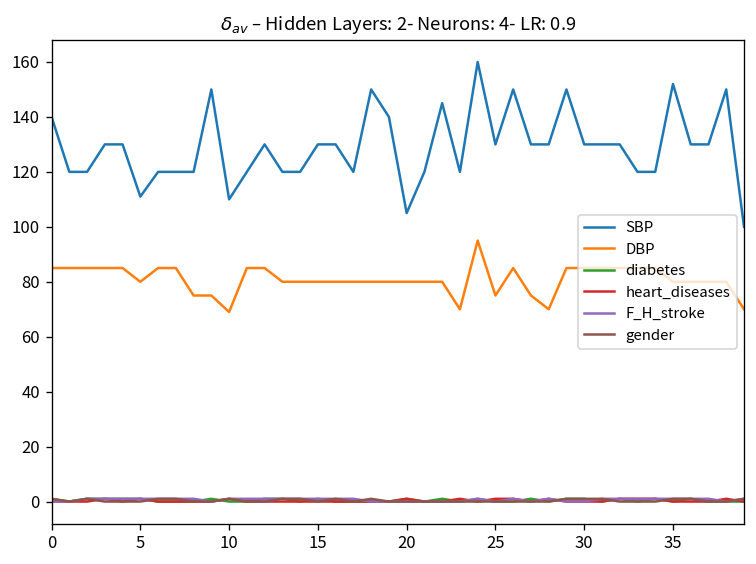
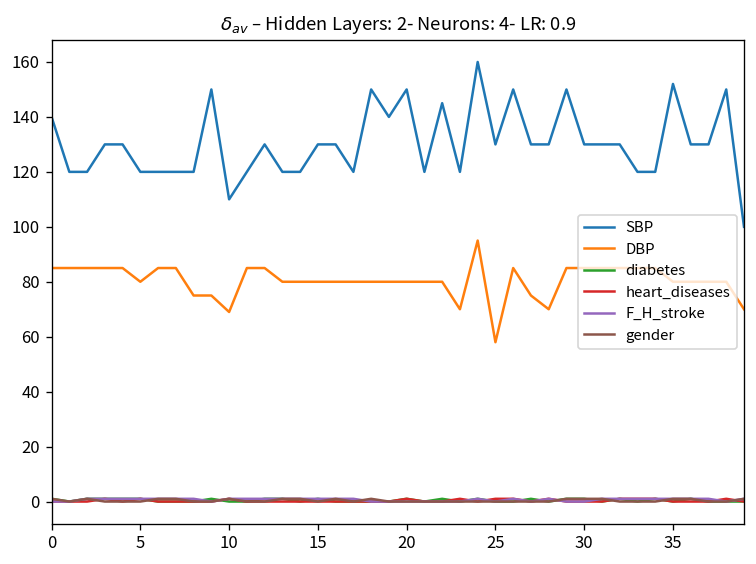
  {
    "SBP": {
      "0": 140,
-     "5": 111,
+     "5": 120,
      "10": 110,
      "15": 130,
-     "20": 105,
+     "20": 150,
      "25": 130,
      "30": 130,
      "35": 152
    },
    "DBP": {
      "0": 85,
      "5": 80,
      "10": 69,
      "15": 80,
      "20": 80,
-     "25": 75
+     "25": 58
    }
  }
